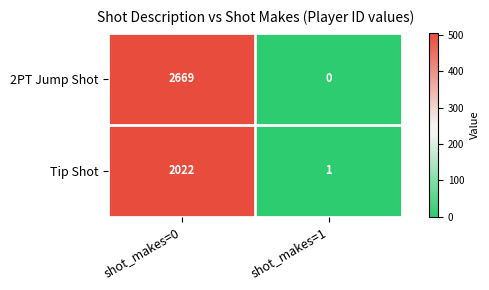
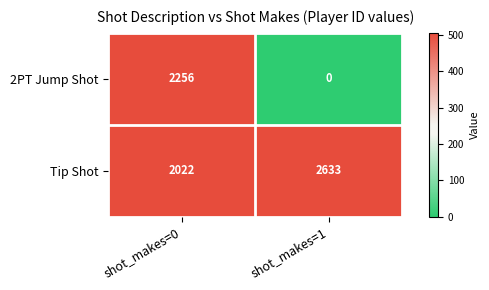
  {
    "2PT Jump Shot": {
-     "shot_makes=0": 2669,
+     "shot_makes=0": 2256,
      "shot_makes=1": 0
    },
    "Tip Shot": {
      "shot_makes=0": 2022,
-     "shot_makes=1": 1
+     "shot_makes=1": 2633
    }
  }
